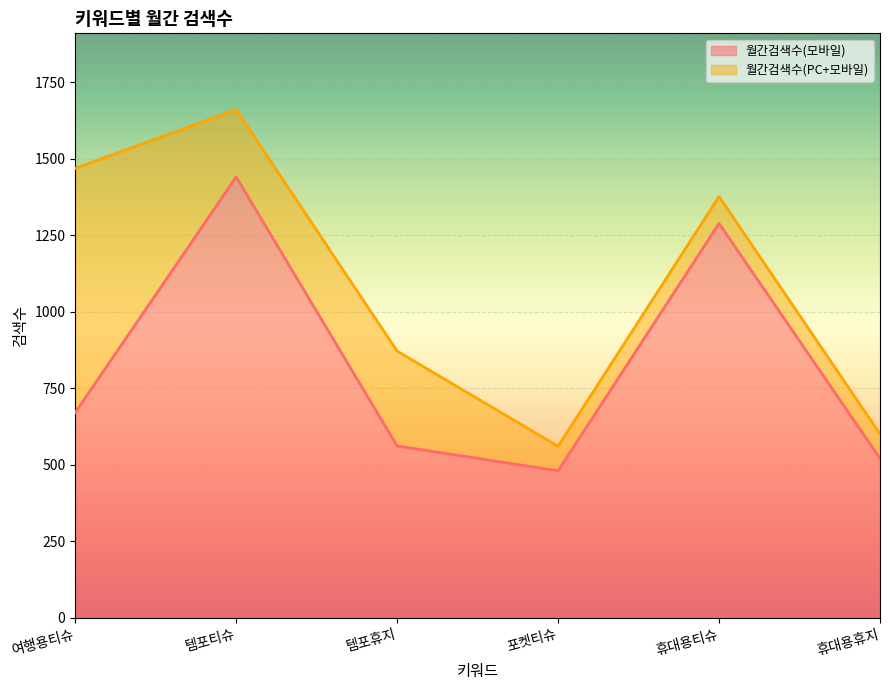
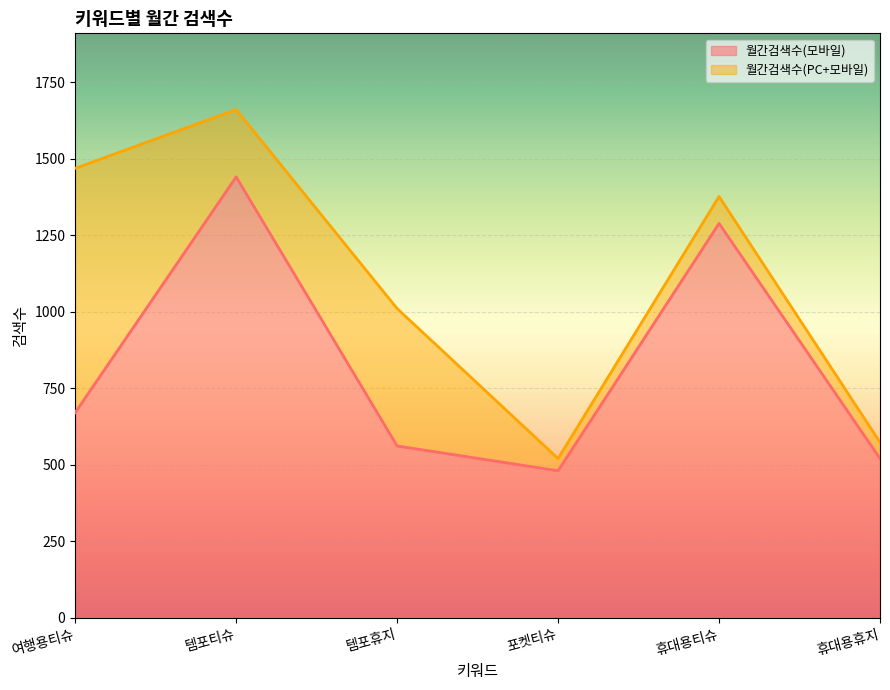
  {
    "월간검색수(모바일)": {
      "여행용티슈": 670,
      "템포티슈": 1440,
      "템포휴지": 560,
      "포켓티슈": 480,
      "휴대용티슈": 1290,
      "휴대용휴지": 520
    },
    "월간검색수(PC+모바일)": {
      "여행용티슈": 1470,
      "템포티슈": 1660,
-     "템포휴지": 870,
-     "포켓티슈": 560,
+     "템포휴지": 1010,
+     "포켓티슈": 520,
      "휴대용티슈": 1380,
-     "휴대용휴지": 600
+     "휴대용휴지": 570
    }
  }
